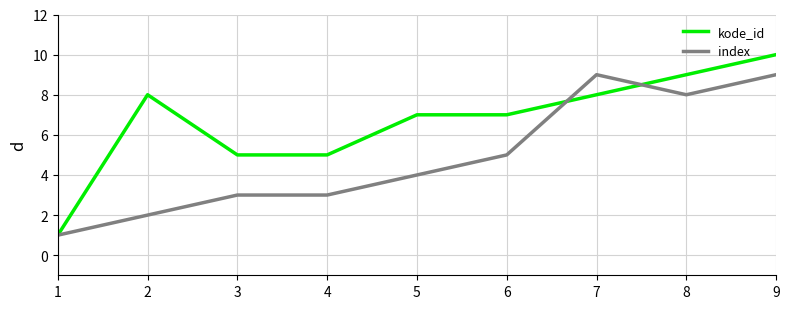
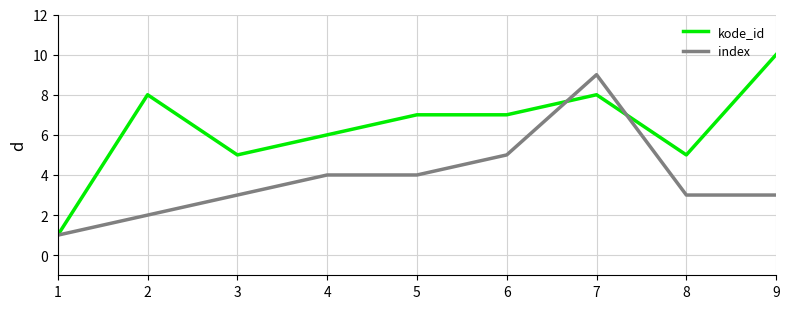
  {
    "kode_id": {
      "2": 8,
      "3": 5,
-     "4": 5,
+     "4": 6,
      "5": 7,
      "6": 7,
      "7": 8,
-     "8": 9,
+     "8": 5,
      "9": 10
    },
    "index": {
      "2": 2,
      "3": 3,
-     "4": 3,
+     "4": 4,
      "5": 4,
      "6": 5,
      "7": 9,
-     "8": 8,
-     "9": 9
+     "8": 3,
+     "9": 3
    }
  }
